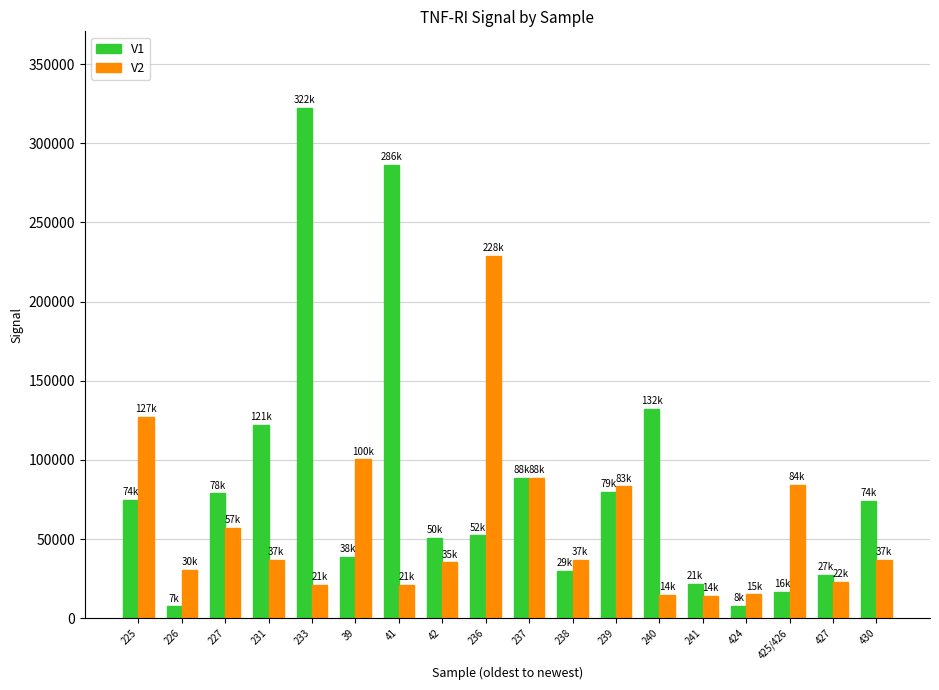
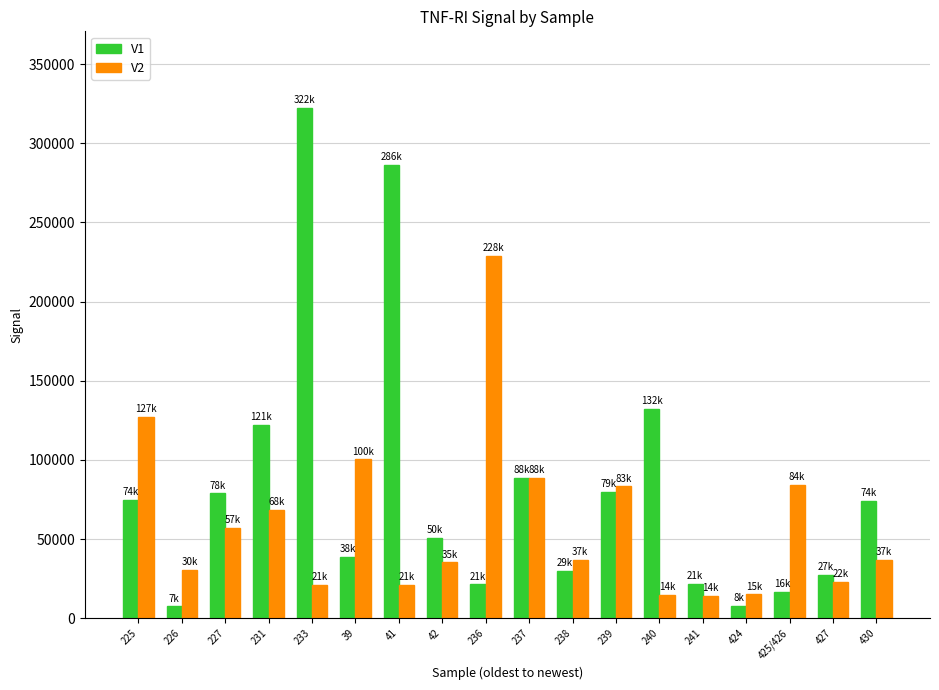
  {
    "V1": {
      "233": "322k",
      "41": "286k",
-     "236": "52k",
+     "236": "21k",
      "237": "88k",
      "240": "132k",
      "424": "8k",
      "427": "27k",
      "430": "74k"
    },
    "V2": {
      "225": "127k",
      "226": "30k",
      "227": "57k",
-     "231": "37k",
+     "231": "68k",
      "233": "21k",
      "39": "100k",
      "41": "21k",
      "42": "35k",
      "238": "37k",
      "239": "83k",
      "241": "14k",
      "424": "15k",
      "425/426": "84k",
      "430": "37k"
    }
  }
